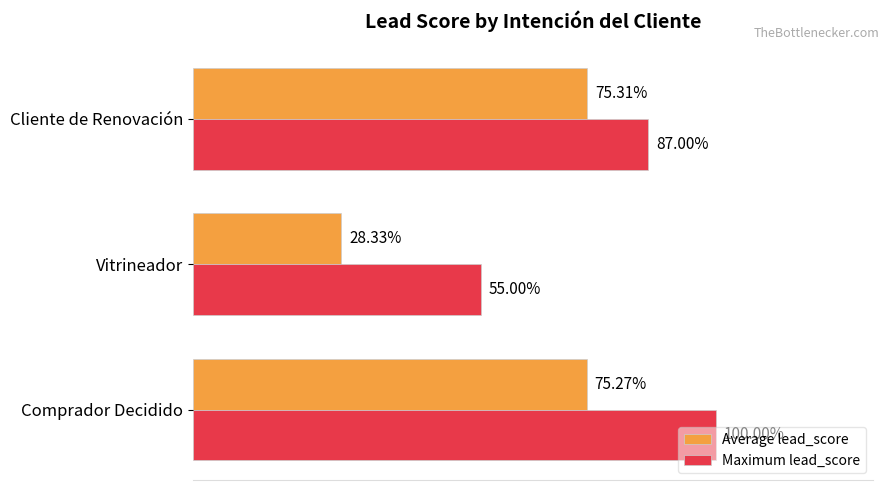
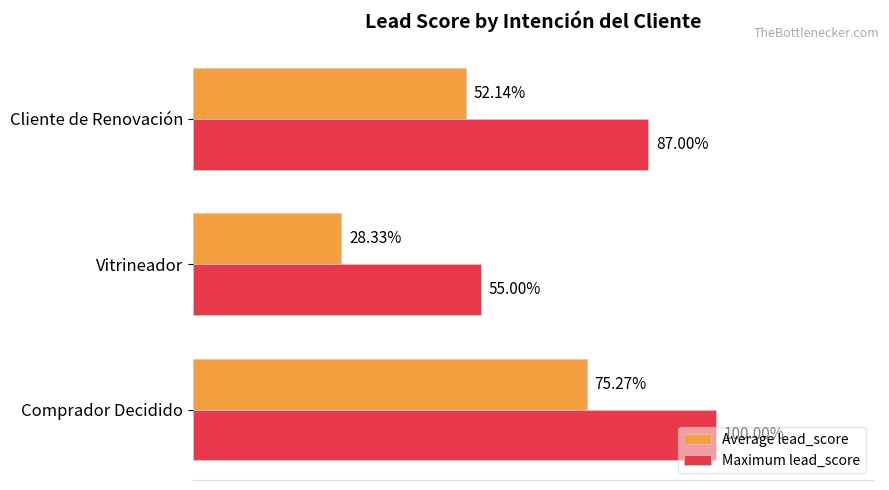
  {
    "Average lead_score": {
-     "Cliente de Renovación": "75.31%",
+     "Cliente de Renovación": "52.14%",
      "Vitrineador": "28.33%",
      "Comprador Decidido": "75.27%"
    },
    "Maximum lead_score": {
      "Cliente de Renovación": "87.00%",
      "Vitrineador": "55.00%"
    }
  }
